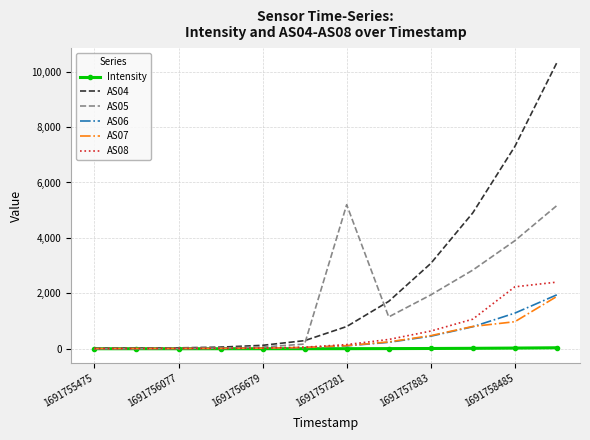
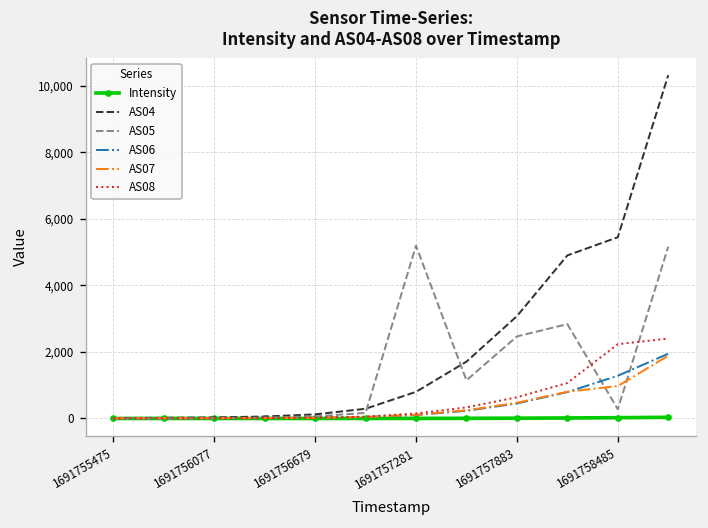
  {
    "Intensity": {
      "1691757281": "0",
      "1691757883": "0",
      "1691758485": "0"
    },
    "AS04": {
      "1691757281": "800",
      "1691757883": "3,100",
-     "1691758485": "7,300"
+     "1691758485": "5,500"
    },
    "AS05": {
      "1691757281": "5,200",
-     "1691757883": "1,900",
-     "1691758485": "3,900"
+     "1691757883": "2,500",
+     "1691758485": "300"
    },
    "AS06": {
      "1691758485": "1,300"
    },
    "AS07": {
      "1691758485": "1,000"
    },
    "AS08": {
      "1691757883": "600",
      "1691758485": "2,200"
    }
  }
